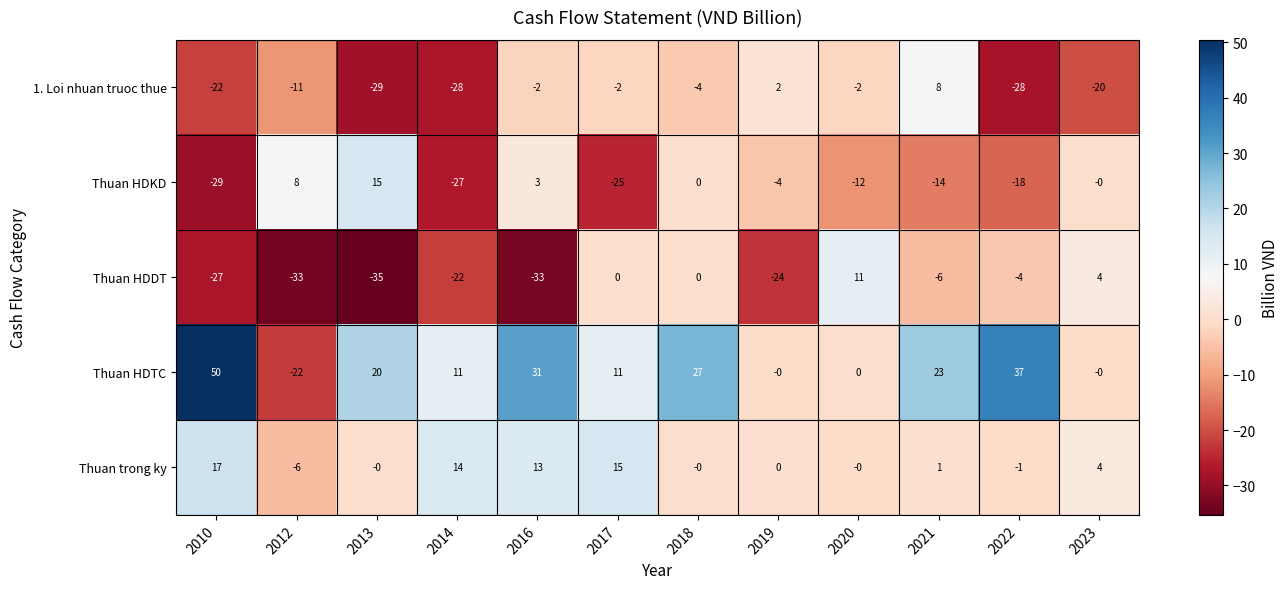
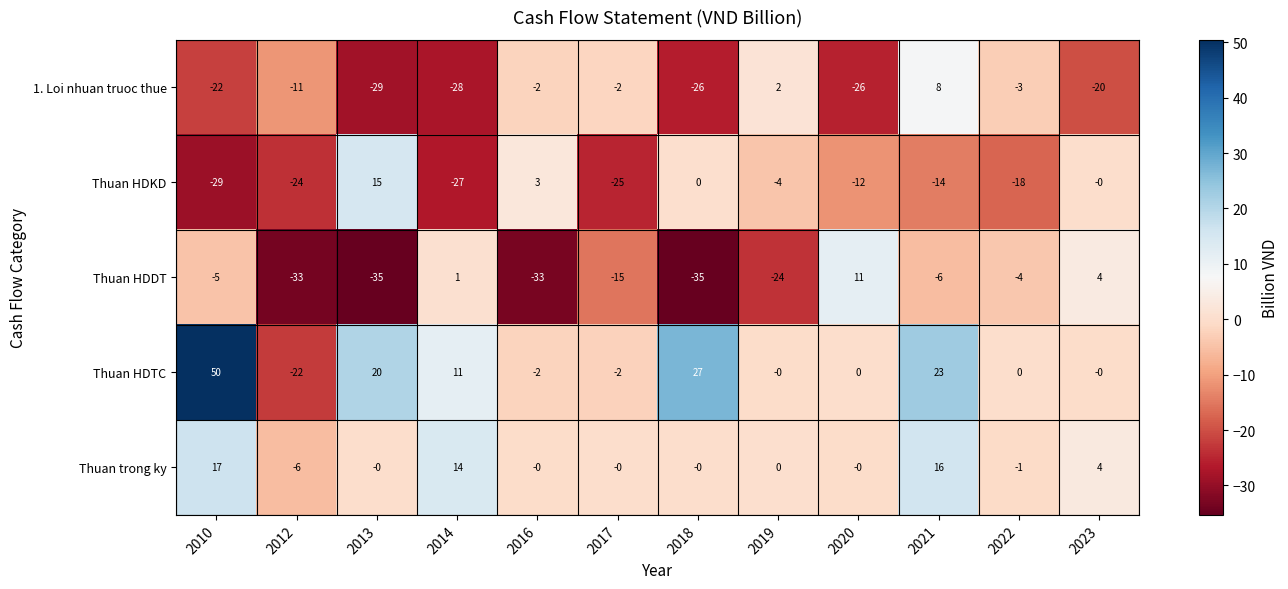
  {
    "1. Loi nhuan truoc thue": {
      "2010": -22,
      "2012": -11,
      "2013": -29,
      "2014": -28,
      "2016": -2,
      "2017": -2,
-     "2018": -4,
+     "2018": -26,
      "2019": 2,
-     "2020": -2,
+     "2020": -26,
      "2021": 8,
-     "2022": -28,
+     "2022": -3,
      "2023": -20
    },
    "Thuan HDKD": {
      "2010": -29,
-     "2012": 8,
+     "2012": -24,
      "2013": 15,
      "2014": -27,
      "2016": 3,
      "2017": -25,
      "2018": 0,
      "2019": -4,
      "2020": -12,
      "2021": -14,
      "2022": -18,
      "2023": -0
    },
    "Thuan HDDT": {
-     "2010": -27,
+     "2010": -5,
      "2012": -33,
      "2013": -35,
-     "2014": -22,
+     "2014": 1,
      "2016": -33,
-     "2017": 0,
-     "2018": 0,
+     "2017": -15,
+     "2018": -35,
      "2019": -24,
      "2020": 11,
      "2021": -6,
      "2022": -4,
      "2023": 4
    },
    "Thuan HDTC": {
      "2010": 50,
      "2012": -22,
      "2013": 20,
      "2014": 11,
-     "2016": 31,
-     "2017": 11,
+     "2016": -2,
+     "2017": -2,
      "2018": 27,
      "2019": -0,
      "2020": 0,
      "2021": 23,
-     "2022": 37,
+     "2022": 0,
      "2023": -0
    },
    "Thuan trong ky": {
      "2010": 17,
      "2012": -6,
      "2013": -0,
      "2014": 14,
-     "2016": 13,
-     "2017": 15,
+     "2016": -0,
+     "2017": -0,
      "2018": -0,
      "2019": 0,
      "2020": -0,
-     "2021": 1,
+     "2021": 16,
      "2022": -1,
      "2023": 4
    }
  }
